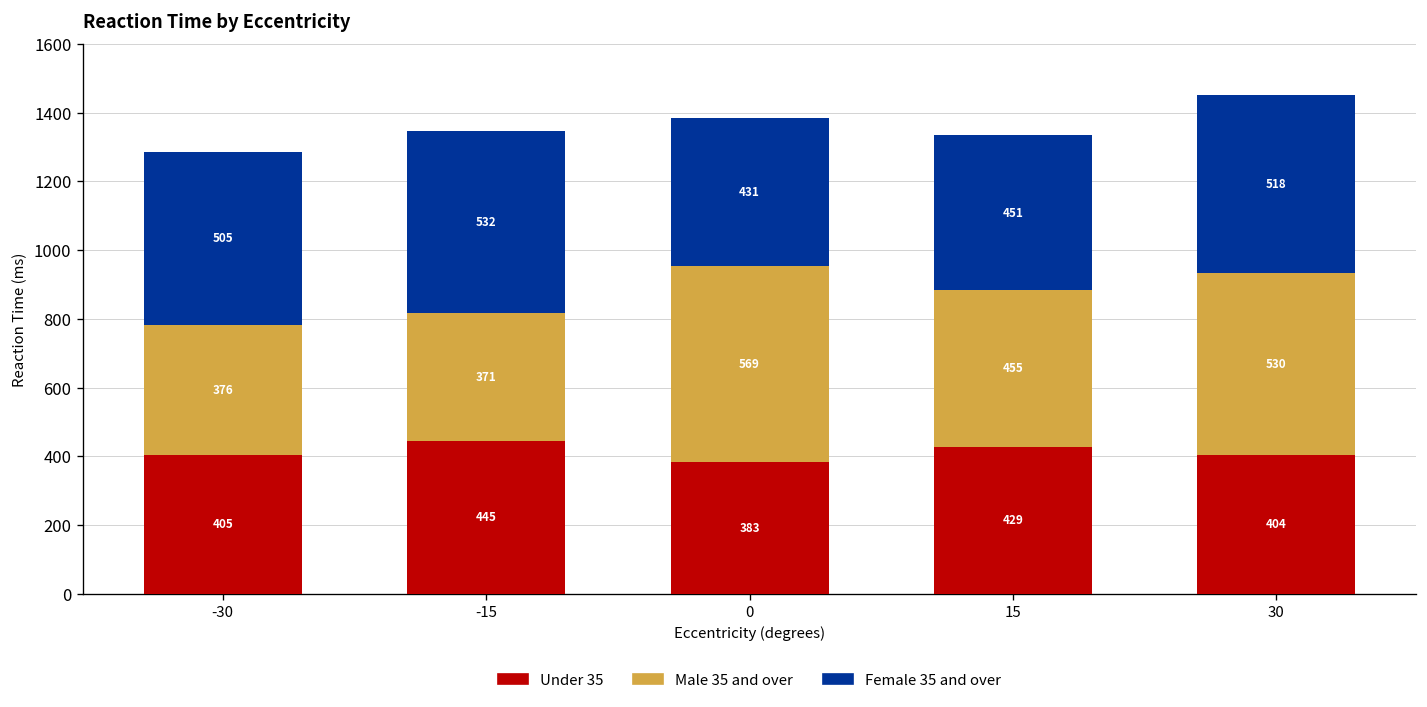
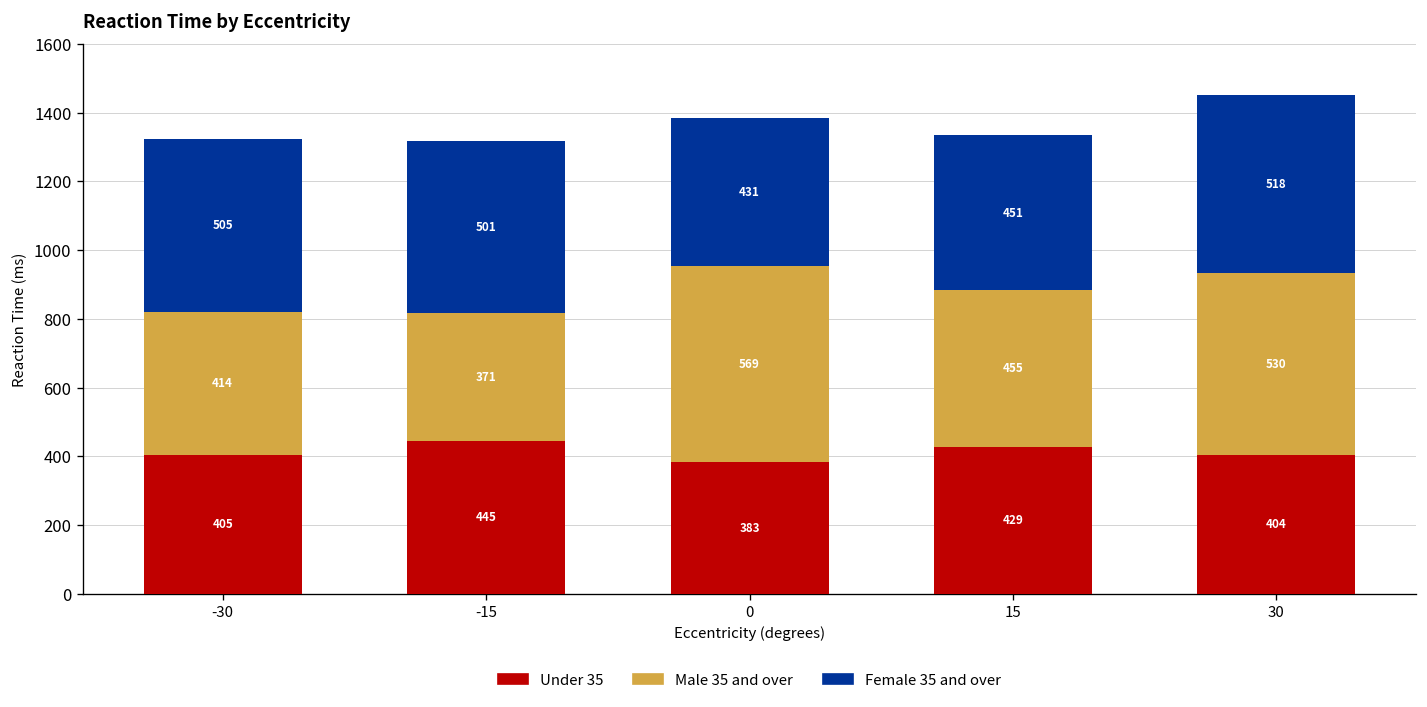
  {
    "Under 35": {
      "-30": 405,
      "-15": 445,
      "0": 383,
      "15": 429,
      "30": 404
    },
    "Male 35 and over": {
-     "-30": 376,
+     "-30": 414,
      "-15": 371,
      "0": 569,
      "15": 455,
      "30": 530
    },
    "Female 35 and over": {
      "-30": 505,
-     "-15": 532,
+     "-15": 501,
      "0": 431,
      "15": 451,
      "30": 518
    }
  }
